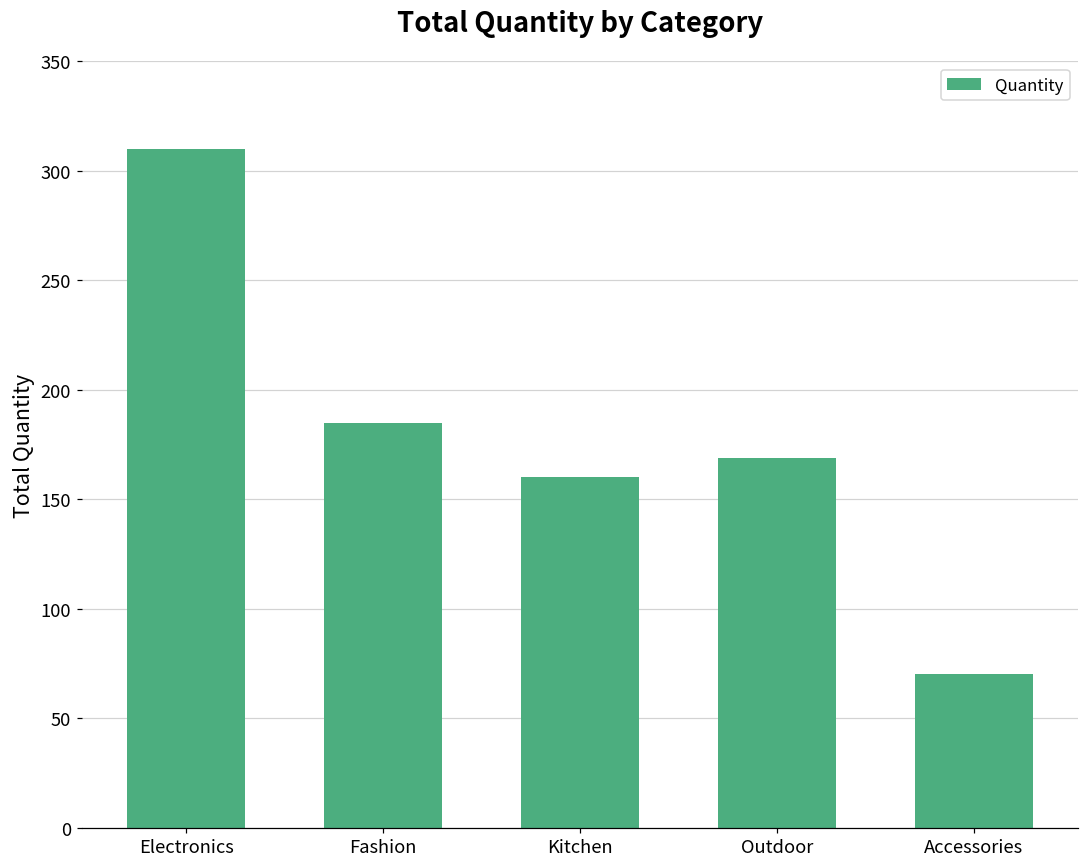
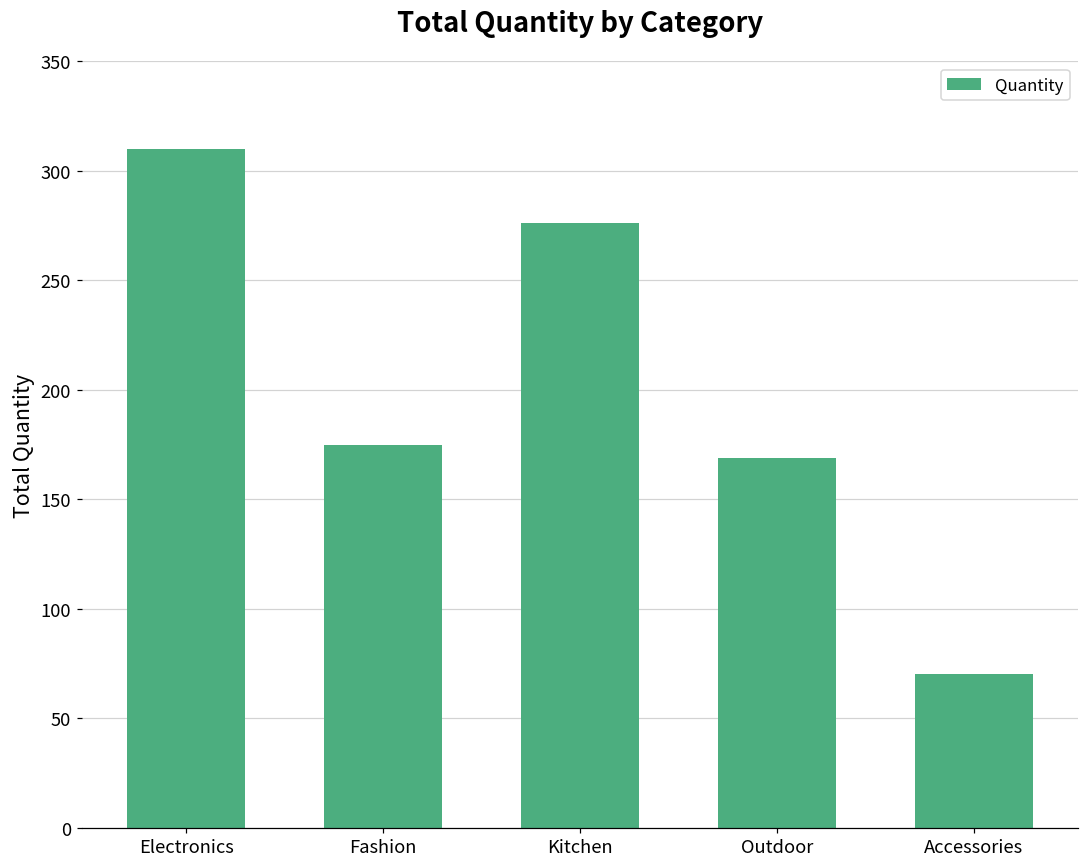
  {
    "Electronics": 310,
-   "Fashion": 185,
-   "Kitchen": 160,
+   "Fashion": 175,
+   "Kitchen": 276,
    "Outdoor": 169,
    "Accessories": 70
  }
